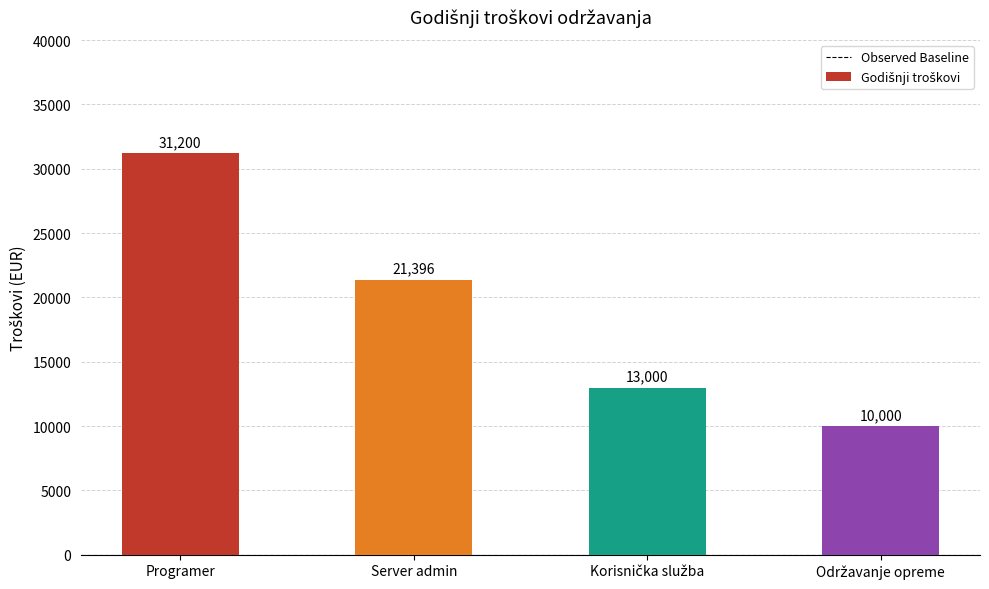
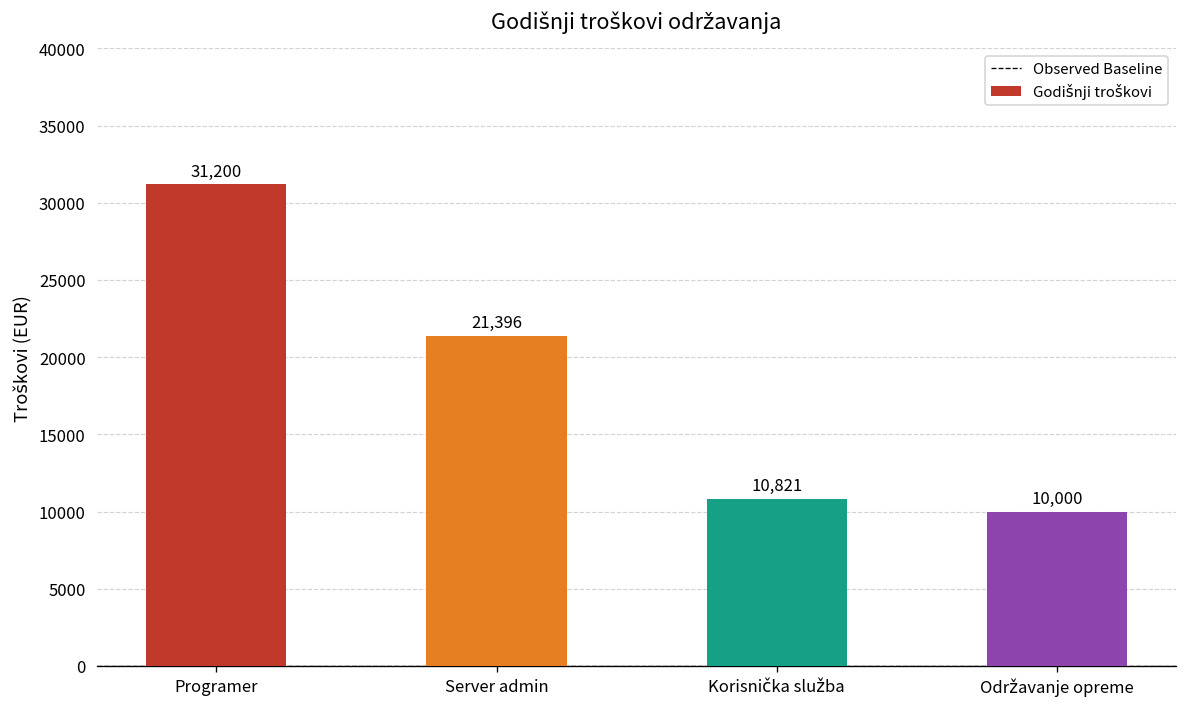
  {
    "Programer": "31,200",
    "Server admin": "21,396",
-   "Korisnička služba": "13,000",
+   "Korisnička služba": "10,821",
    "Održavanje opreme": "10,000"
  }
